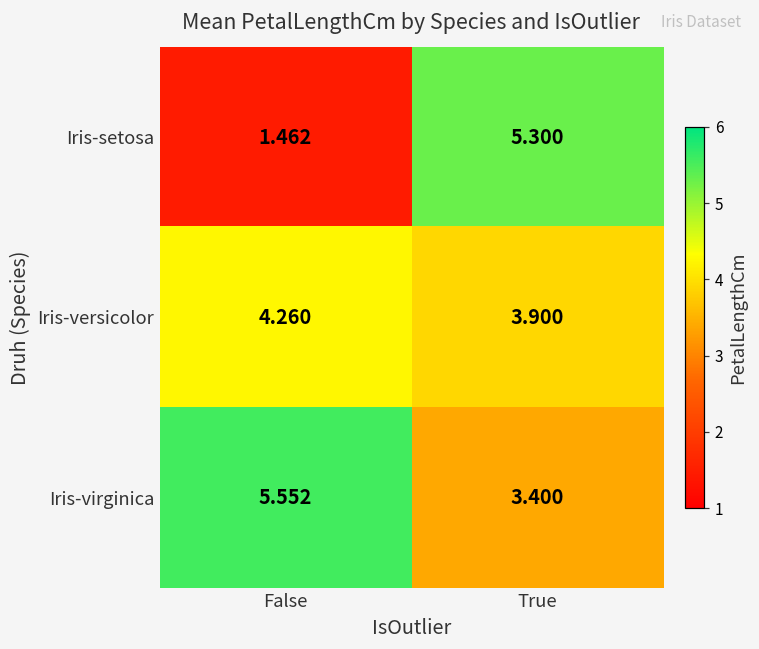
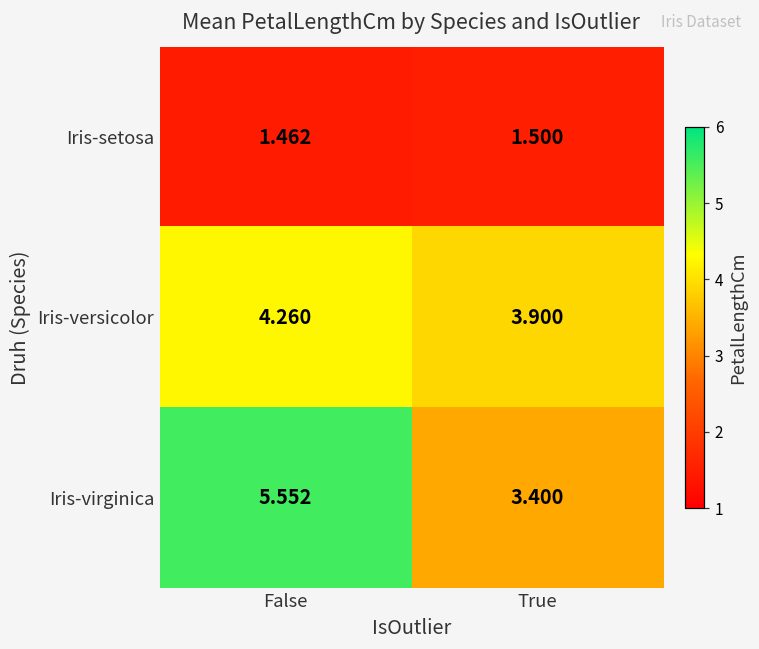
  {
    "Iris-setosa": {
      "False": 1.462,
-     "True": 5.300
+     "True": 1.500
    },
    "Iris-versicolor": {
      "False": 4.260,
      "True": 3.900
    },
    "Iris-virginica": {
      "False": 5.552,
      "True": 3.400
    }
  }
